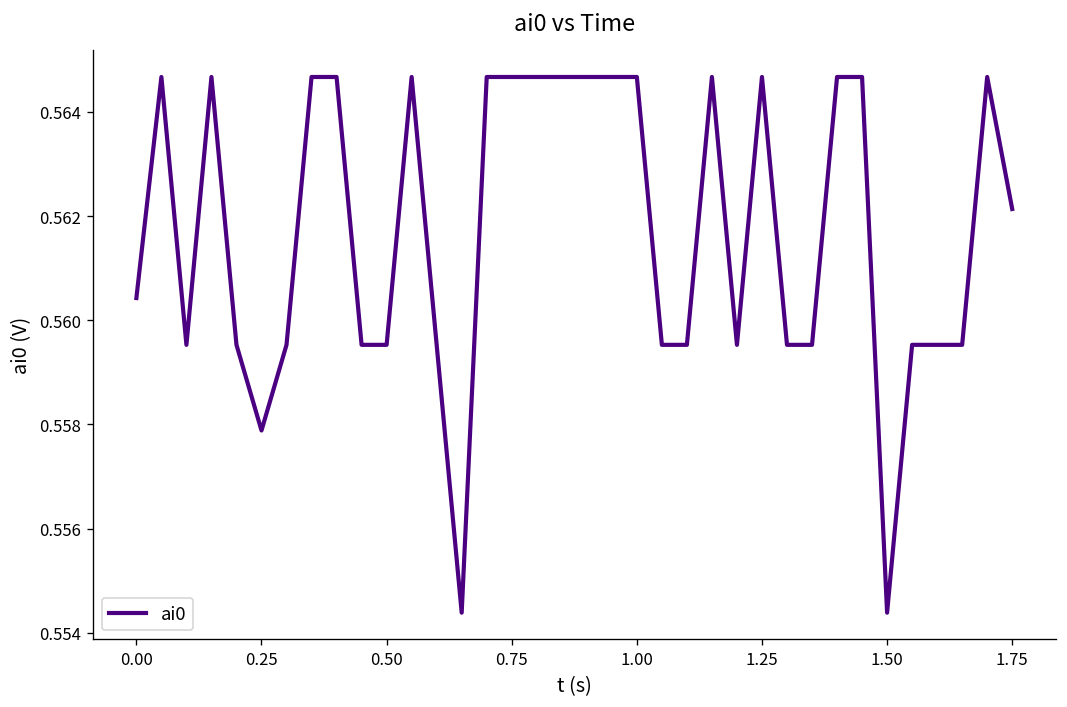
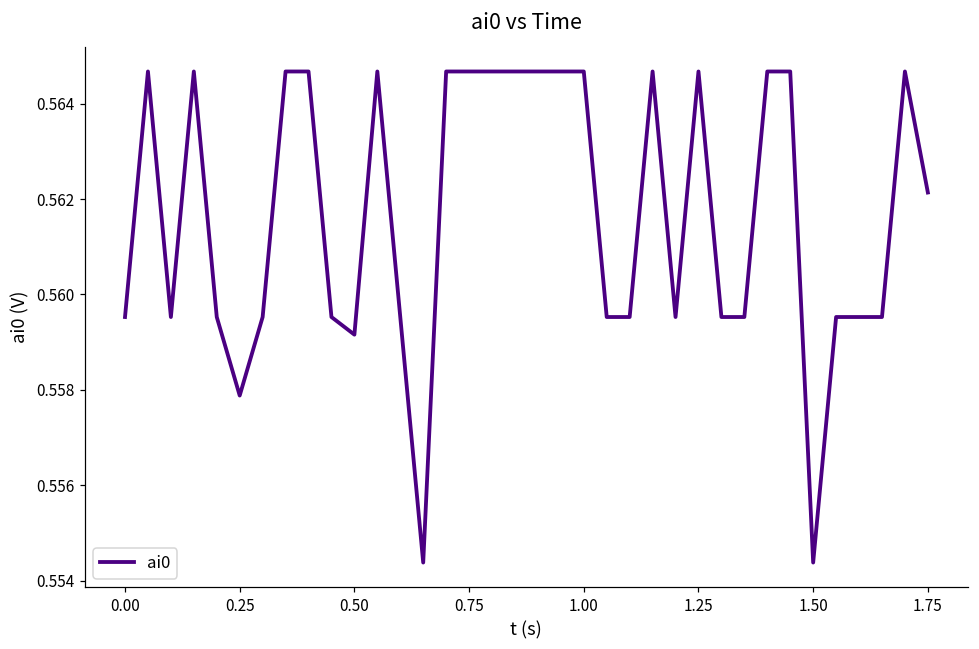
  {
-   "0.00": 0.5604,
+   "0.00": 0.5595,
    "0.25": 0.5579,
-   "0.50": 0.5595,
+   "0.50": 0.5592,
    "0.75": 0.5647,
    "1.00": 0.5647,
    "1.25": 0.5647,
    "1.50": 0.5544,
    "1.75": 0.5621
  }
